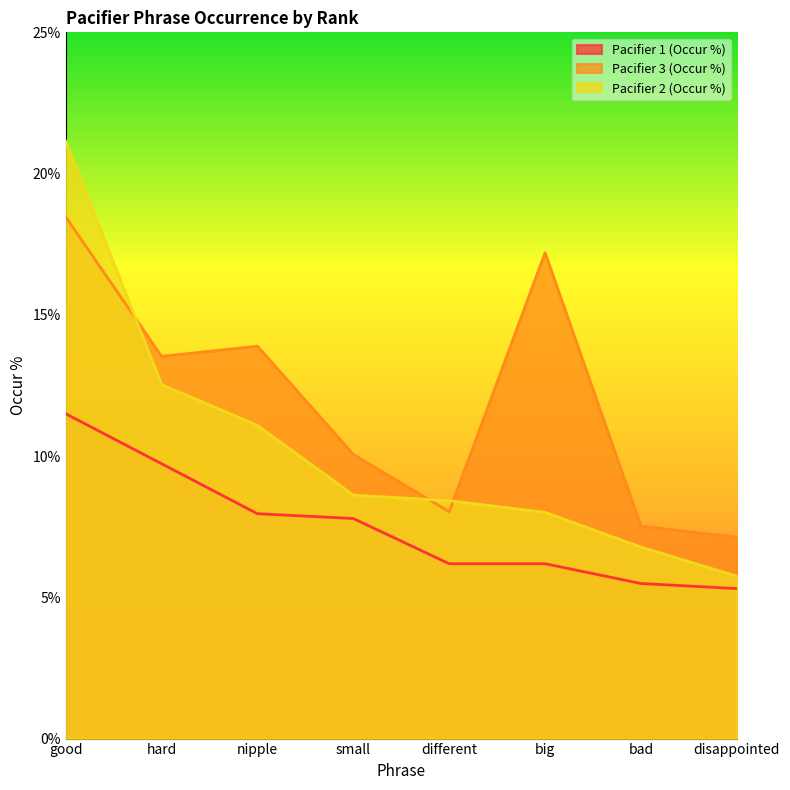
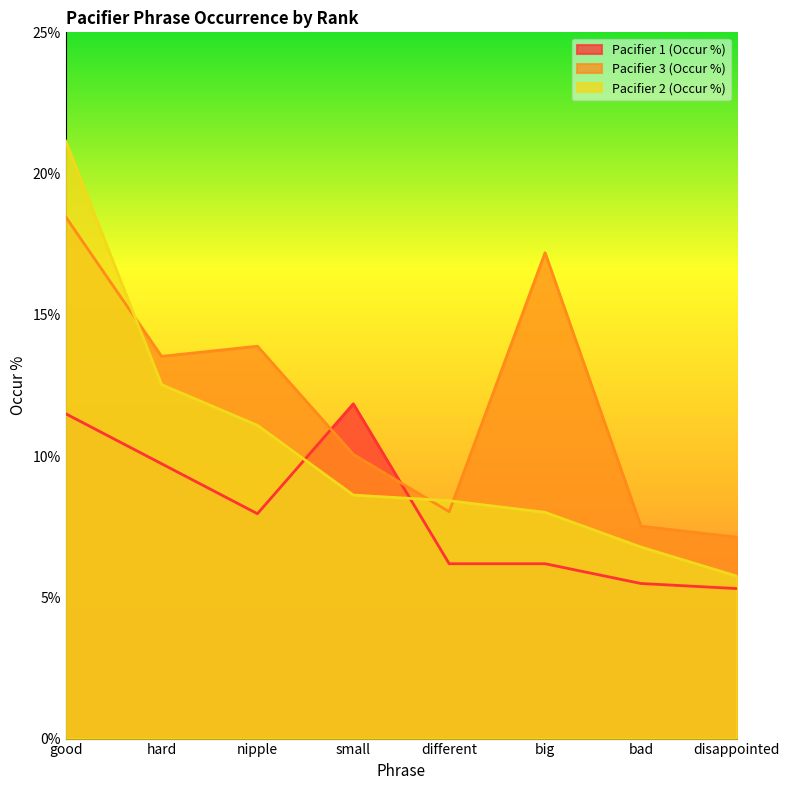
  {
    "Pacifier 1 (Occur %)": {
      "good": "11.5%",
      "hard": "9.7%",
      "nipple": "8.0%",
-     "small": "7.8%",
+     "small": "11.9%",
      "different": "6.2%",
      "big": "6.2%",
      "bad": "5.5%",
      "disappointed": "5.3%"
    },
    "Pacifier 3 (Occur %)": {
      "good": "18.5%",
      "hard": "13.5%",
      "nipple": "13.9%",
      "small": "10.1%",
      "different": "8.0%",
      "big": "17.2%",
      "bad": "7.5%",
      "disappointed": "7.1%"
    },
    "Pacifier 2 (Occur %)": {
      "good": "21.2%",
      "hard": "12.5%",
      "nipple": "11.1%",
      "small": "8.6%",
      "different": "8.4%",
      "big": "8.0%",
      "bad": "6.8%",
      "disappointed": "5.8%"
    }
  }
